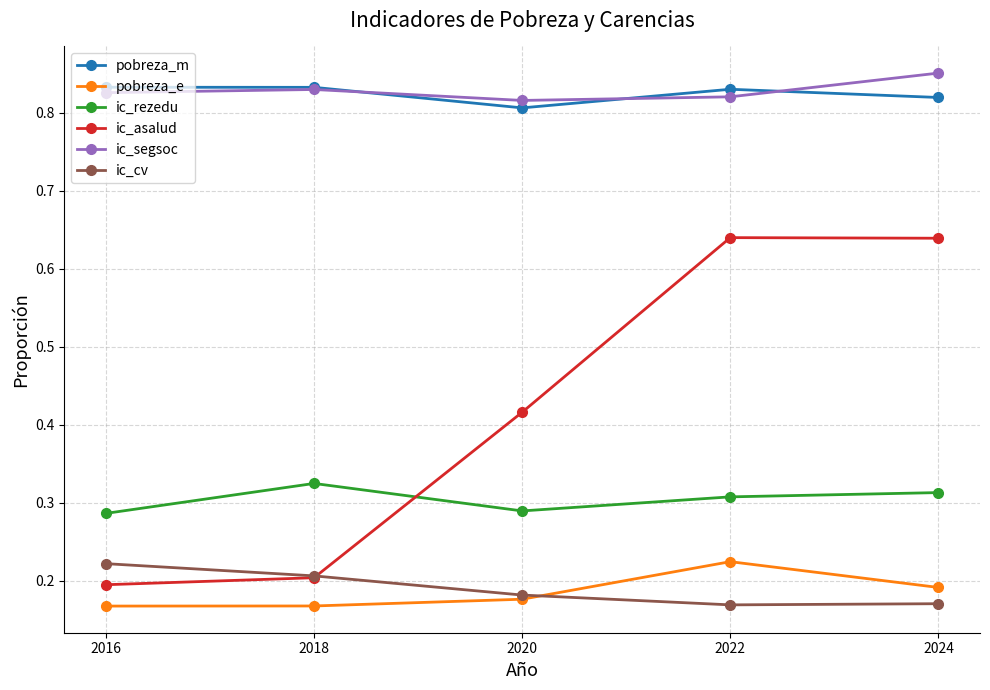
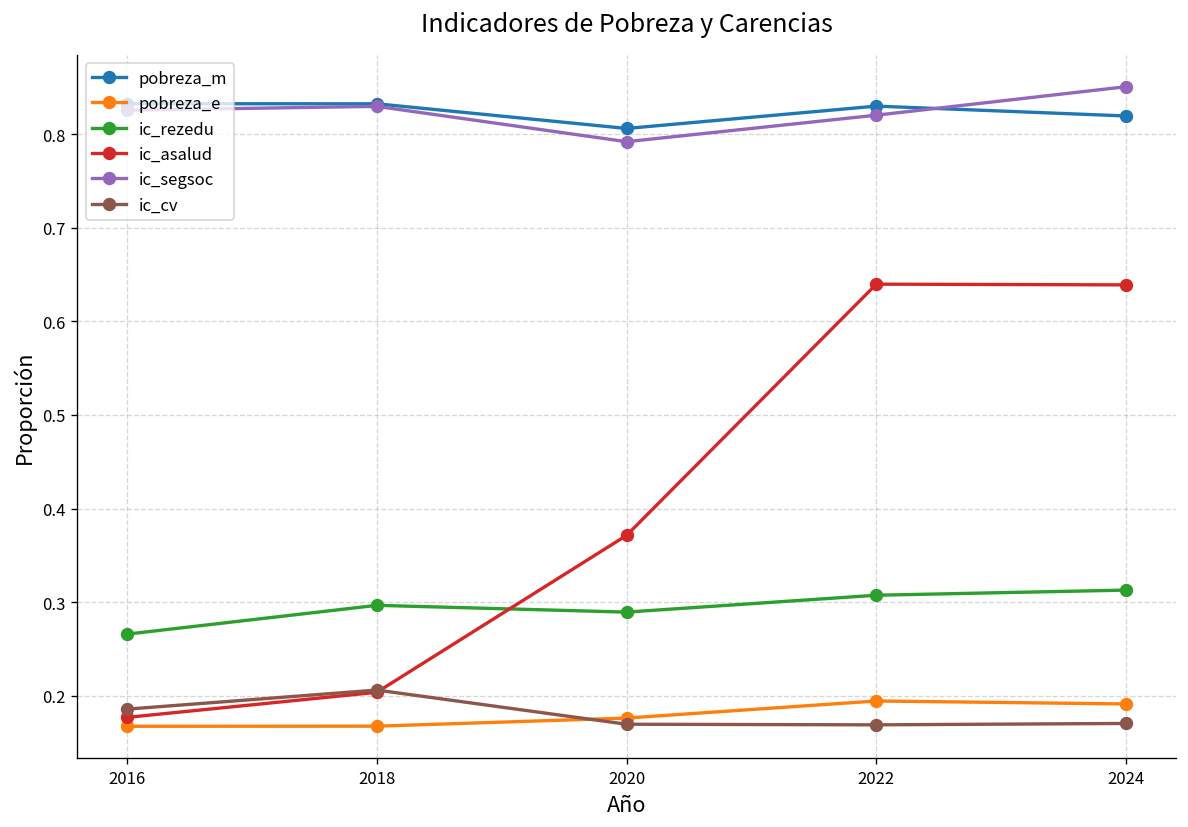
  {
    "pobreza_m": {
      "2020": 0.81,
      "2022": 0.83,
      "2024": 0.82
    },
    "pobreza_e": {
      "2016": 0.17,
      "2018": 0.17,
      "2020": 0.18,
-     "2022": 0.22,
+     "2022": 0.19,
      "2024": 0.19
    },
    "ic_rezedu": {
-     "2016": 0.29,
-     "2018": 0.32,
+     "2016": 0.27,
+     "2018": 0.30,
      "2020": 0.29,
      "2022": 0.31,
      "2024": 0.31
    },
    "ic_asalud": {
-     "2016": 0.19,
-     "2020": 0.42,
+     "2016": 0.18,
+     "2020": 0.37,
      "2022": 0.64,
      "2024": 0.64
    },
    "ic_segsoc": {
-     "2020": 0.82,
+     "2020": 0.79,
      "2022": 0.82,
      "2024": 0.85
    },
    "ic_cv": {
-     "2016": 0.22,
-     "2020": 0.18,
+     "2016": 0.19,
+     "2020": 0.17,
      "2022": 0.17,
      "2024": 0.17
    }
  }
